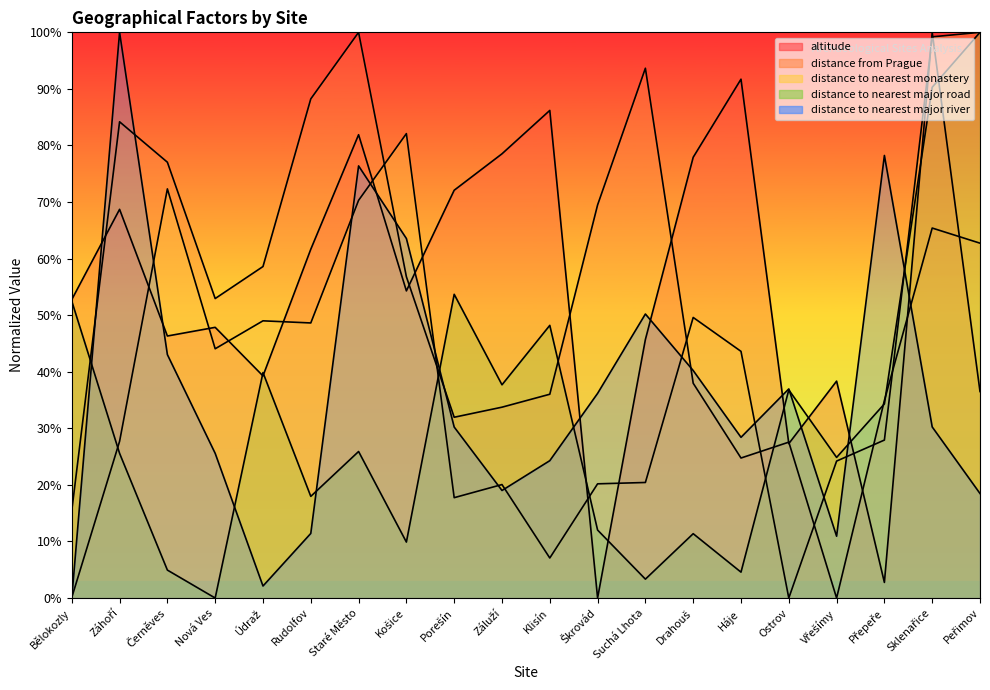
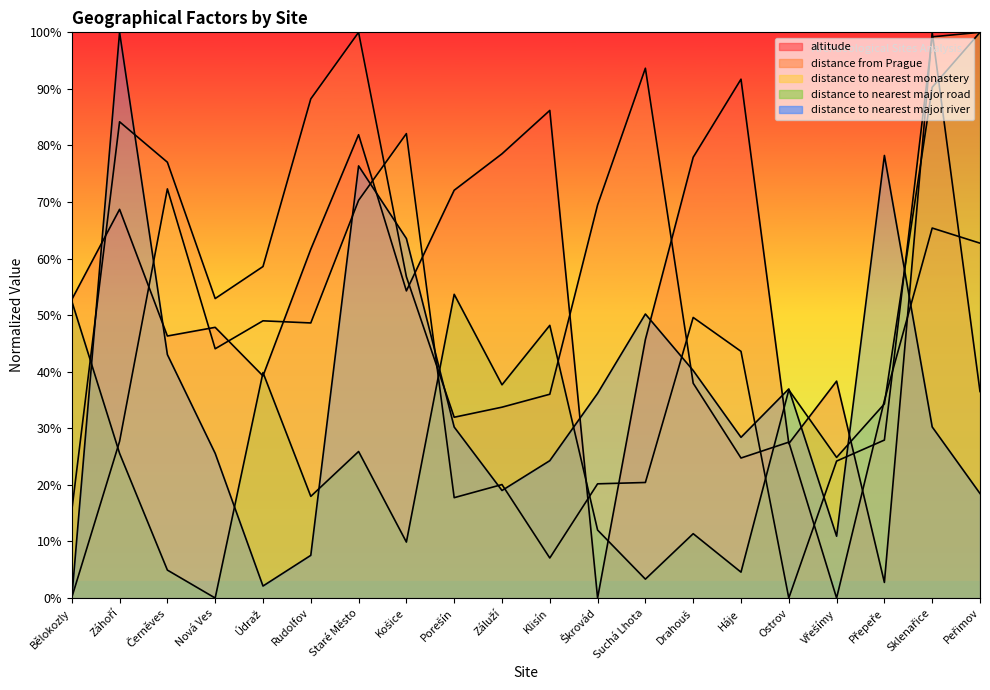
  {
    "distance to nearest major river": {
      "Záhoří": "100%",
      "Černěves": "43%",
      "Nová Ves": "26%",
-     "Rudolfov": "11%",
+     "Rudolfov": "8%",
      "Staré Město": "76%",
      "Košice": "64%",
      "Porešín": "30%",
      "Záluží": "19%",
      "Klisín": "24%",
      "Škrovád": "36%",
      "Suchá Lhota": "50%",
      "Drahouš": "40%",
      "Háje": "28%",
      "Vřešímy": "11%",
      "Přepeře": "78%",
      "Sklenařice": "30%",
      "Peřimov": "18%"
    }
  }
